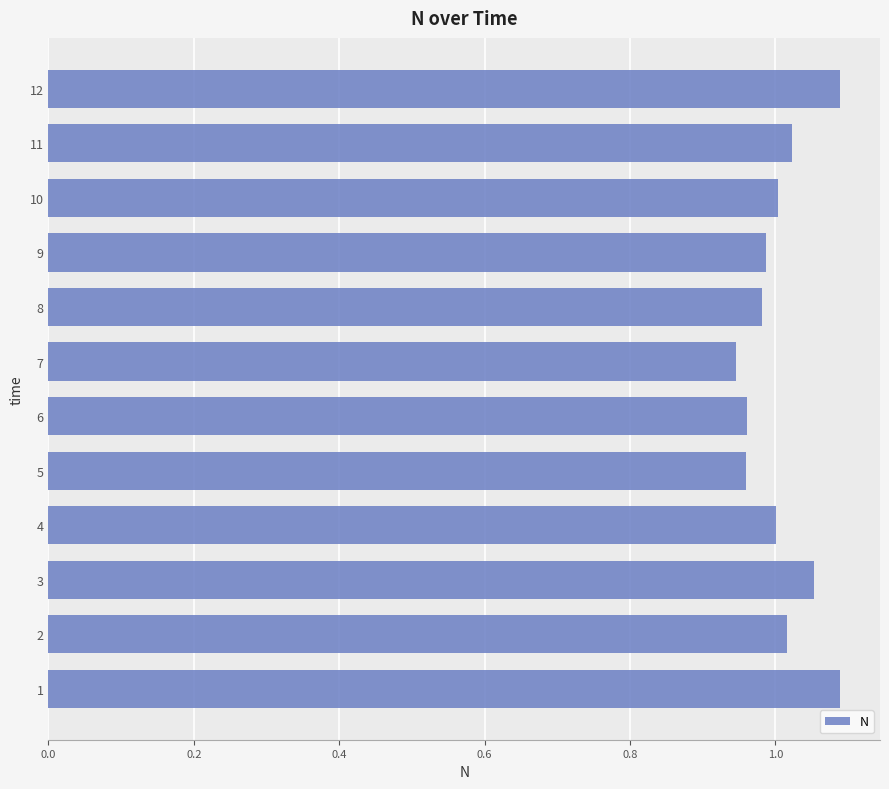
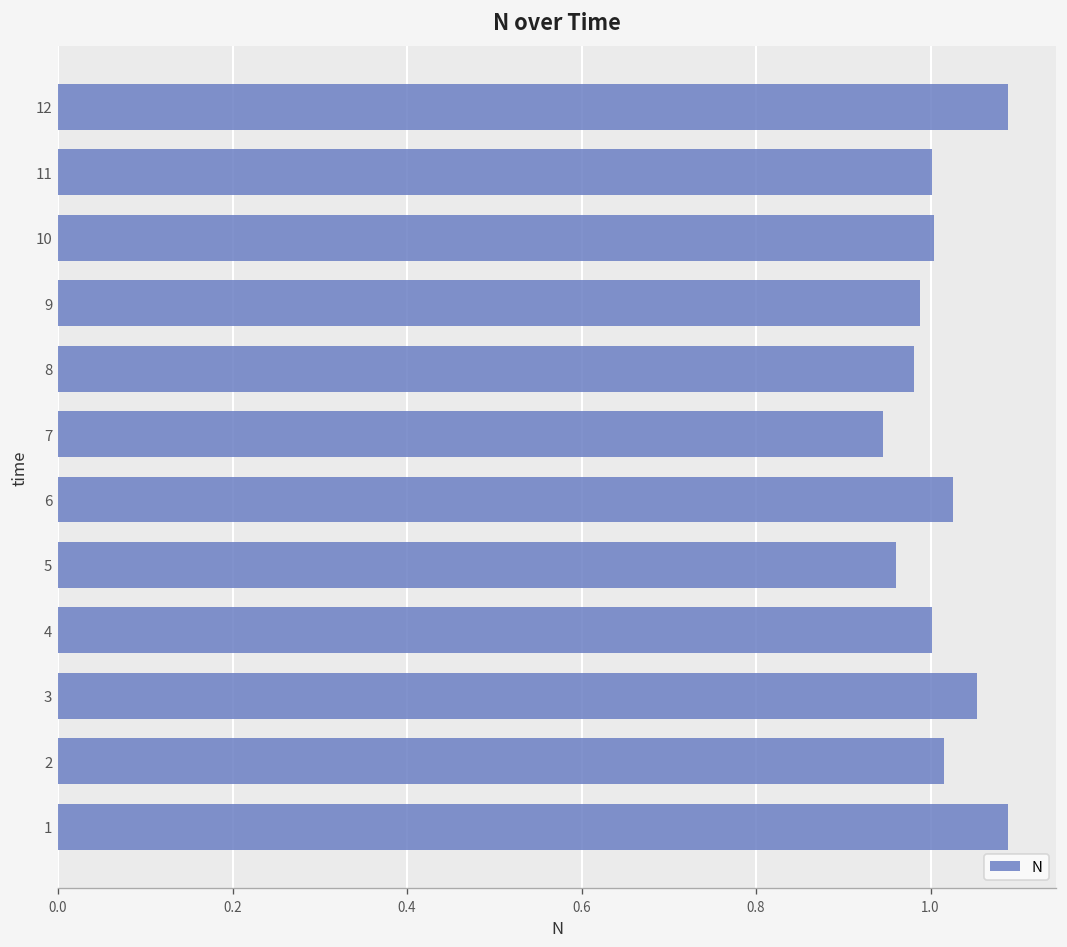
  {
    "12": 1.09,
-   "11": 1.02,
+   "11": 1.00,
    "10": 1.00,
    "9": 0.99,
    "8": 0.98,
    "7": 0.95,
-   "6": 0.96,
+   "6": 1.03,
    "5": 0.96,
    "4": 1.00,
    "3": 1.05,
    "2": 1.02,
    "1": 1.09
  }
